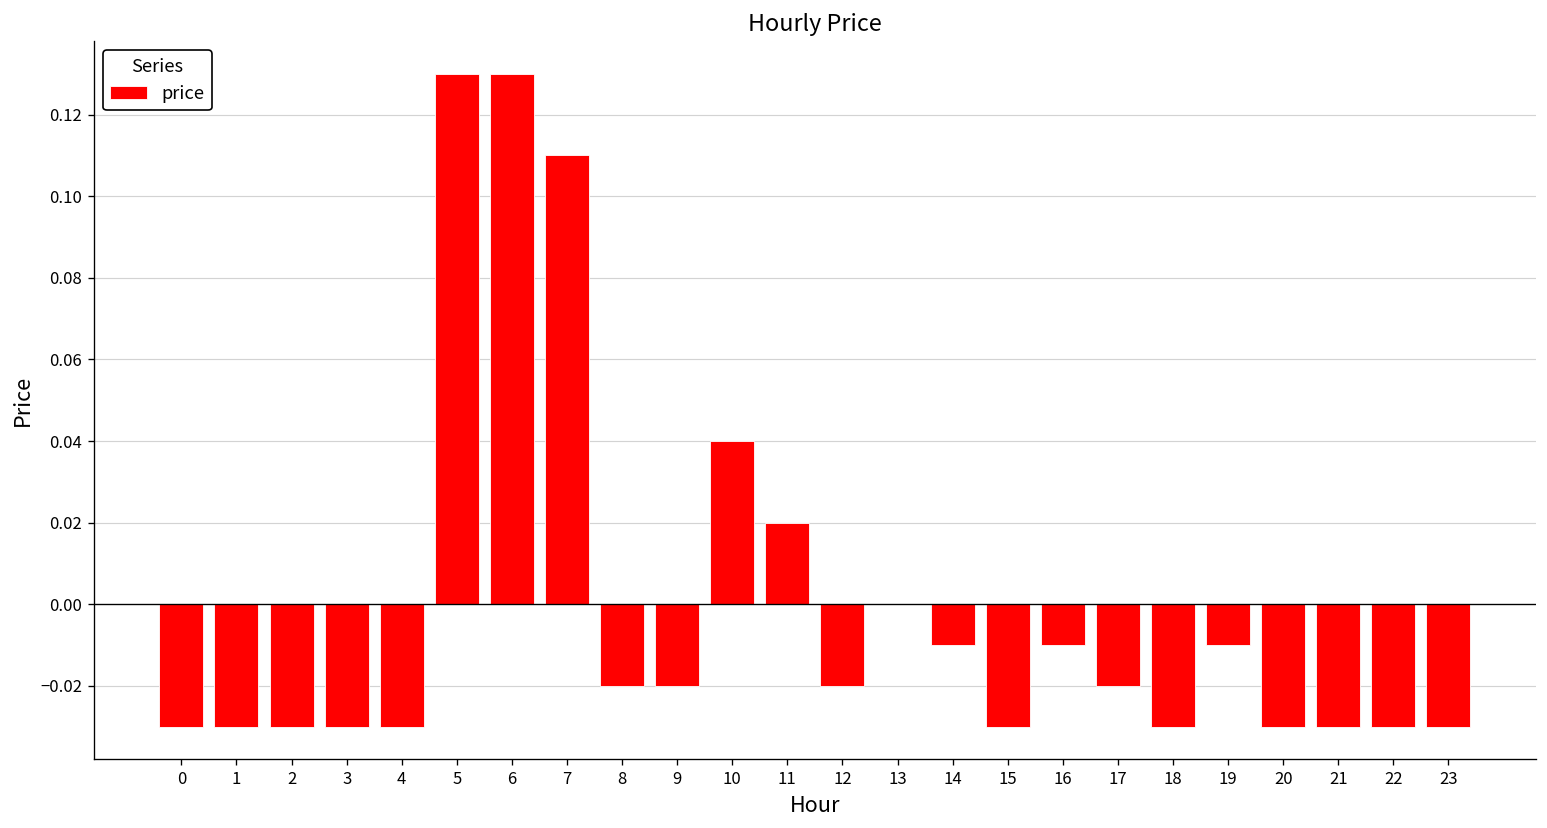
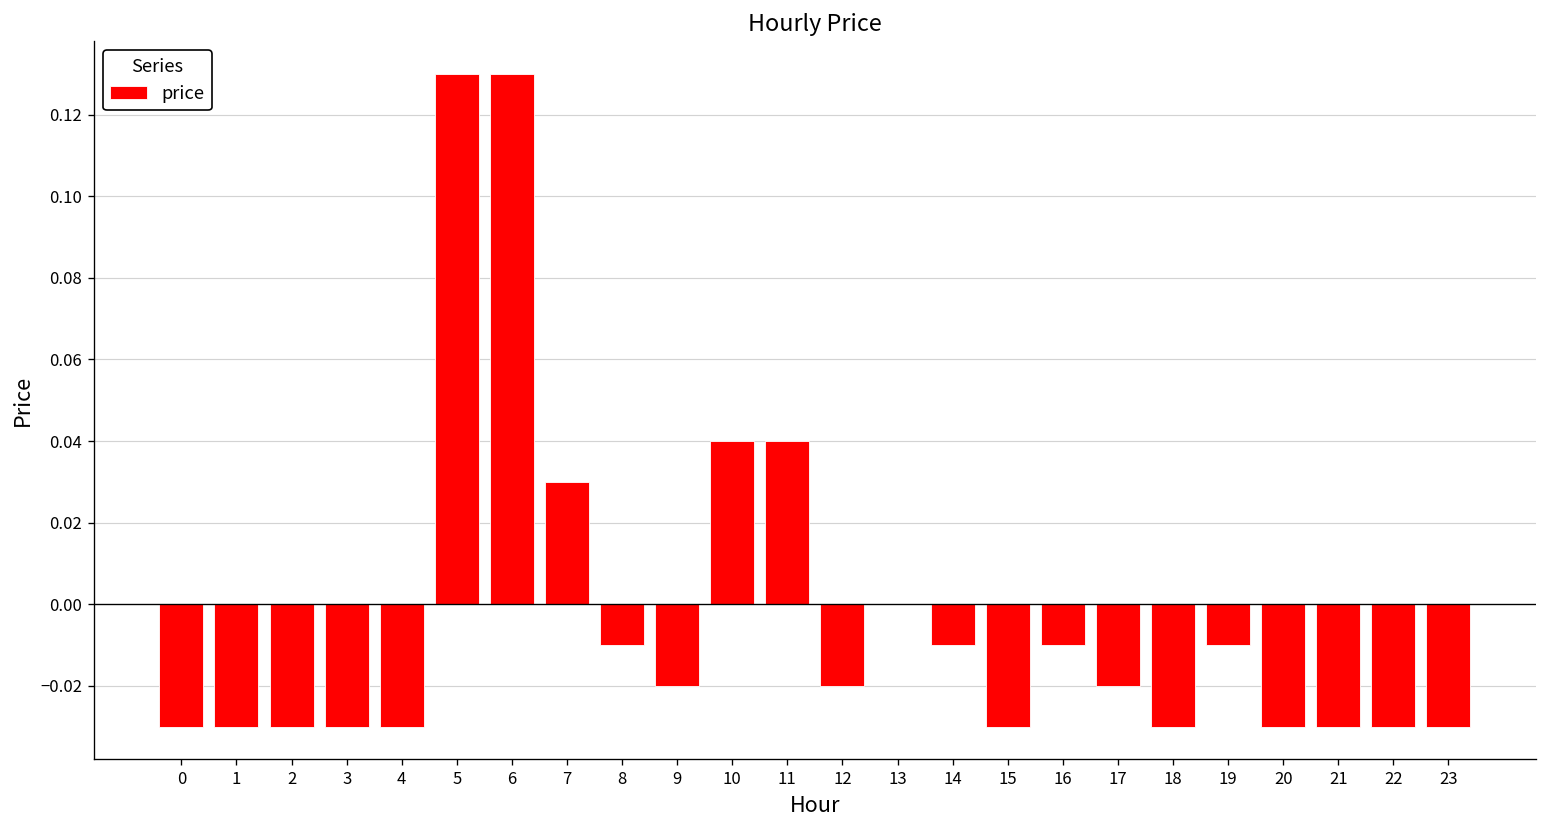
  {
    "0": -0.03,
    "1": -0.03,
    "2": -0.03,
    "3": -0.03,
    "4": -0.03,
    "5": 0.13,
    "6": 0.13,
-   "7": 0.11,
-   "8": -0.02,
+   "7": 0.03,
+   "8": -0.01,
    "9": -0.02,
    "10": 0.04,
-   "11": 0.02,
+   "11": 0.04,
    "12": -0.02,
    "13": 0.00,
    "14": -0.01,
    "15": -0.03,
    "16": -0.01,
    "17": -0.02,
    "18": -0.03,
    "19": -0.01,
    "20": -0.03,
    "21": -0.03,
    "22": -0.03,
    "23": -0.03
  }
